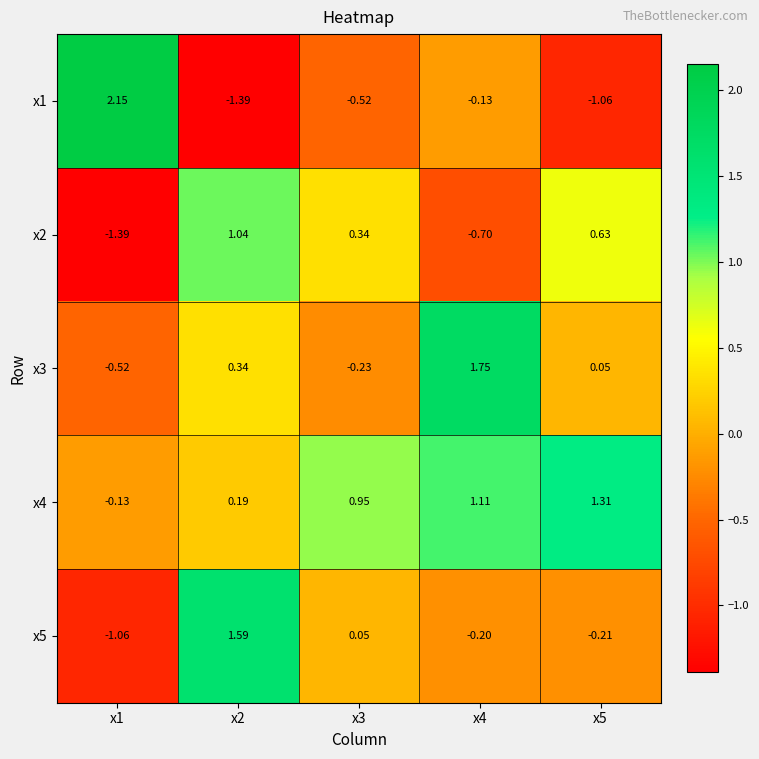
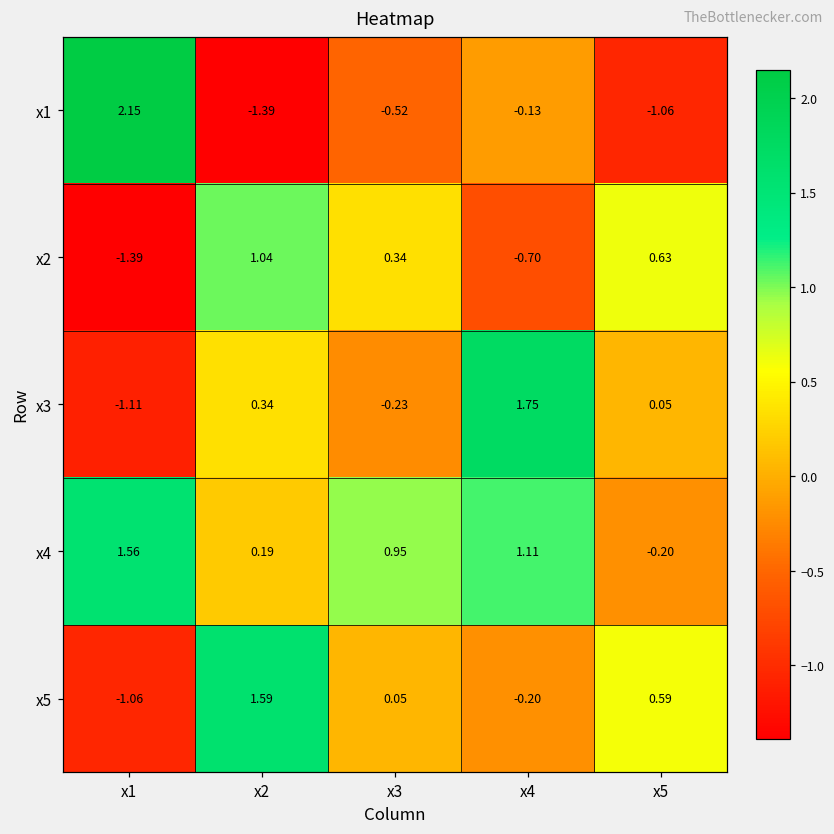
  {
    "x1": {
      "x1": 2.15,
      "x2": -1.39,
      "x3": -0.52,
      "x4": -0.13,
      "x5": -1.06
    },
    "x2": {
      "x1": -1.39,
      "x2": 1.04,
      "x3": 0.34,
      "x4": -0.70,
      "x5": 0.63
    },
    "x3": {
-     "x1": -0.52,
+     "x1": -1.11,
      "x2": 0.34,
      "x3": -0.23,
      "x4": 1.75,
      "x5": 0.05
    },
    "x4": {
-     "x1": -0.13,
+     "x1": 1.56,
      "x2": 0.19,
      "x3": 0.95,
      "x4": 1.11,
-     "x5": 1.31
+     "x5": -0.20
    },
    "x5": {
      "x1": -1.06,
      "x2": 1.59,
      "x3": 0.05,
      "x4": -0.20,
-     "x5": -0.21
+     "x5": 0.59
    }
  }
